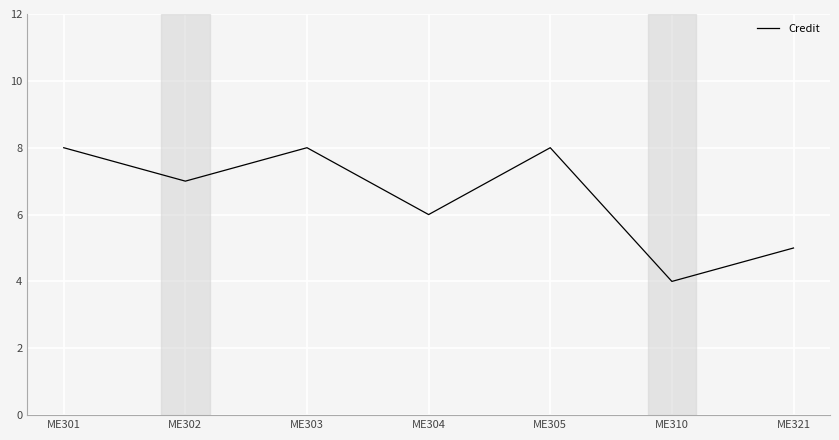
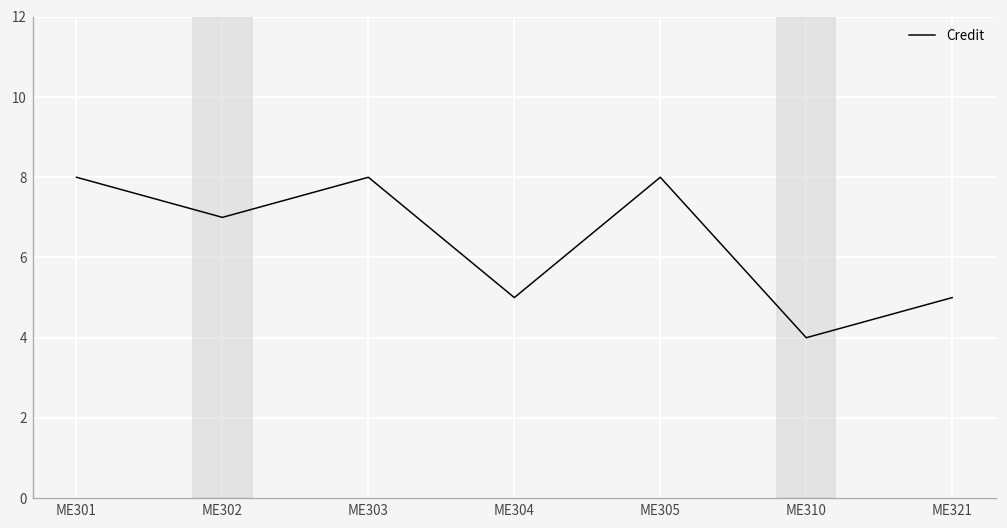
  {
    "ME301": 8,
    "ME302": 7,
    "ME303": 8,
-   "ME304": 6,
+   "ME304": 5,
    "ME305": 8,
    "ME310": 4,
    "ME321": 5
  }
